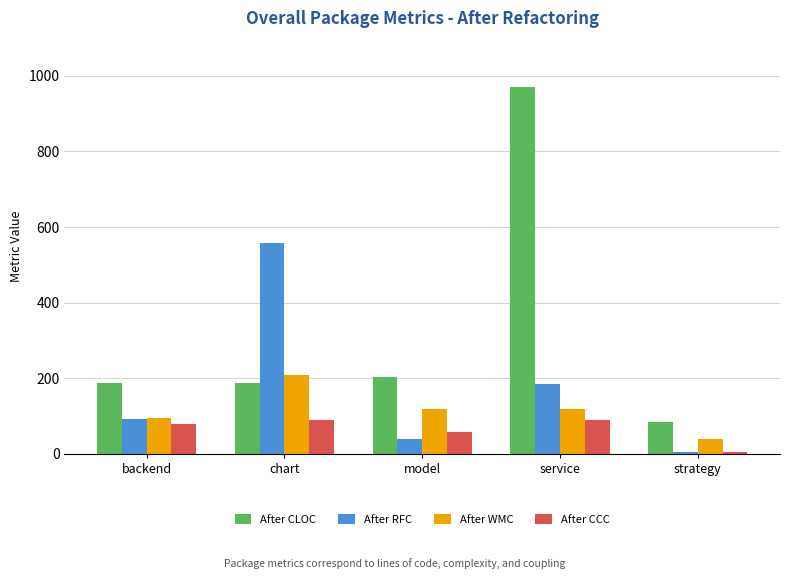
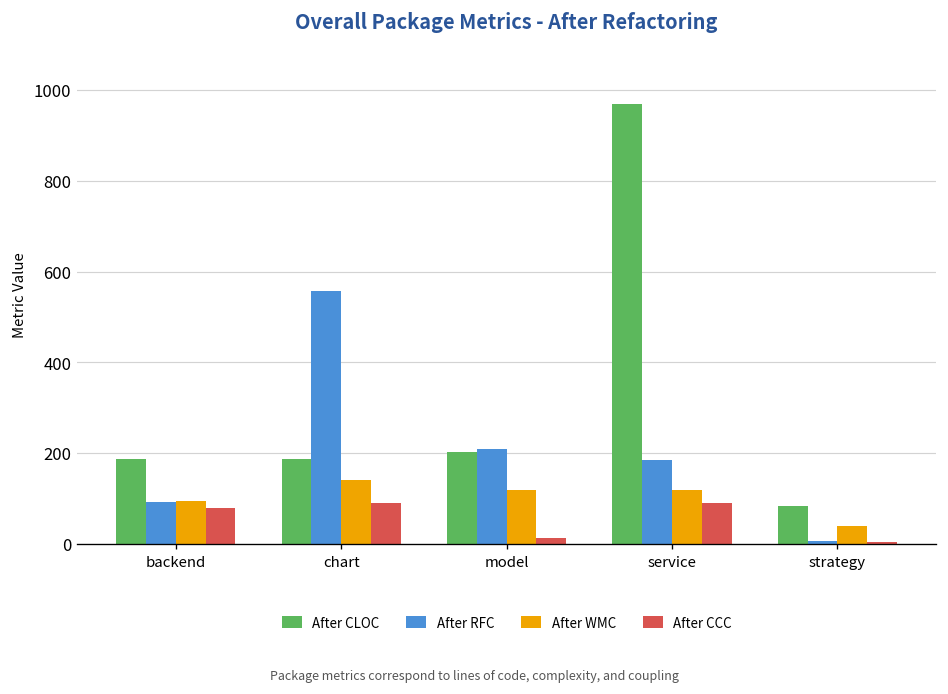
  {
    "After CLOC": {
      "backend": 190,
      "chart": 190,
      "model": 200,
      "service": 970,
      "strategy": 80
    },
    "After RFC": {
      "backend": 90,
      "chart": 560,
-     "model": 40,
+     "model": 210,
      "service": 180
    },
    "After WMC": {
      "backend": 100,
-     "chart": 210,
+     "chart": 140,
      "model": 120,
      "service": 120,
      "strategy": 40
    },
    "After CCC": {
      "backend": 80,
      "chart": 90,
-     "model": 60,
+     "model": 10,
      "service": 90
    }
  }
